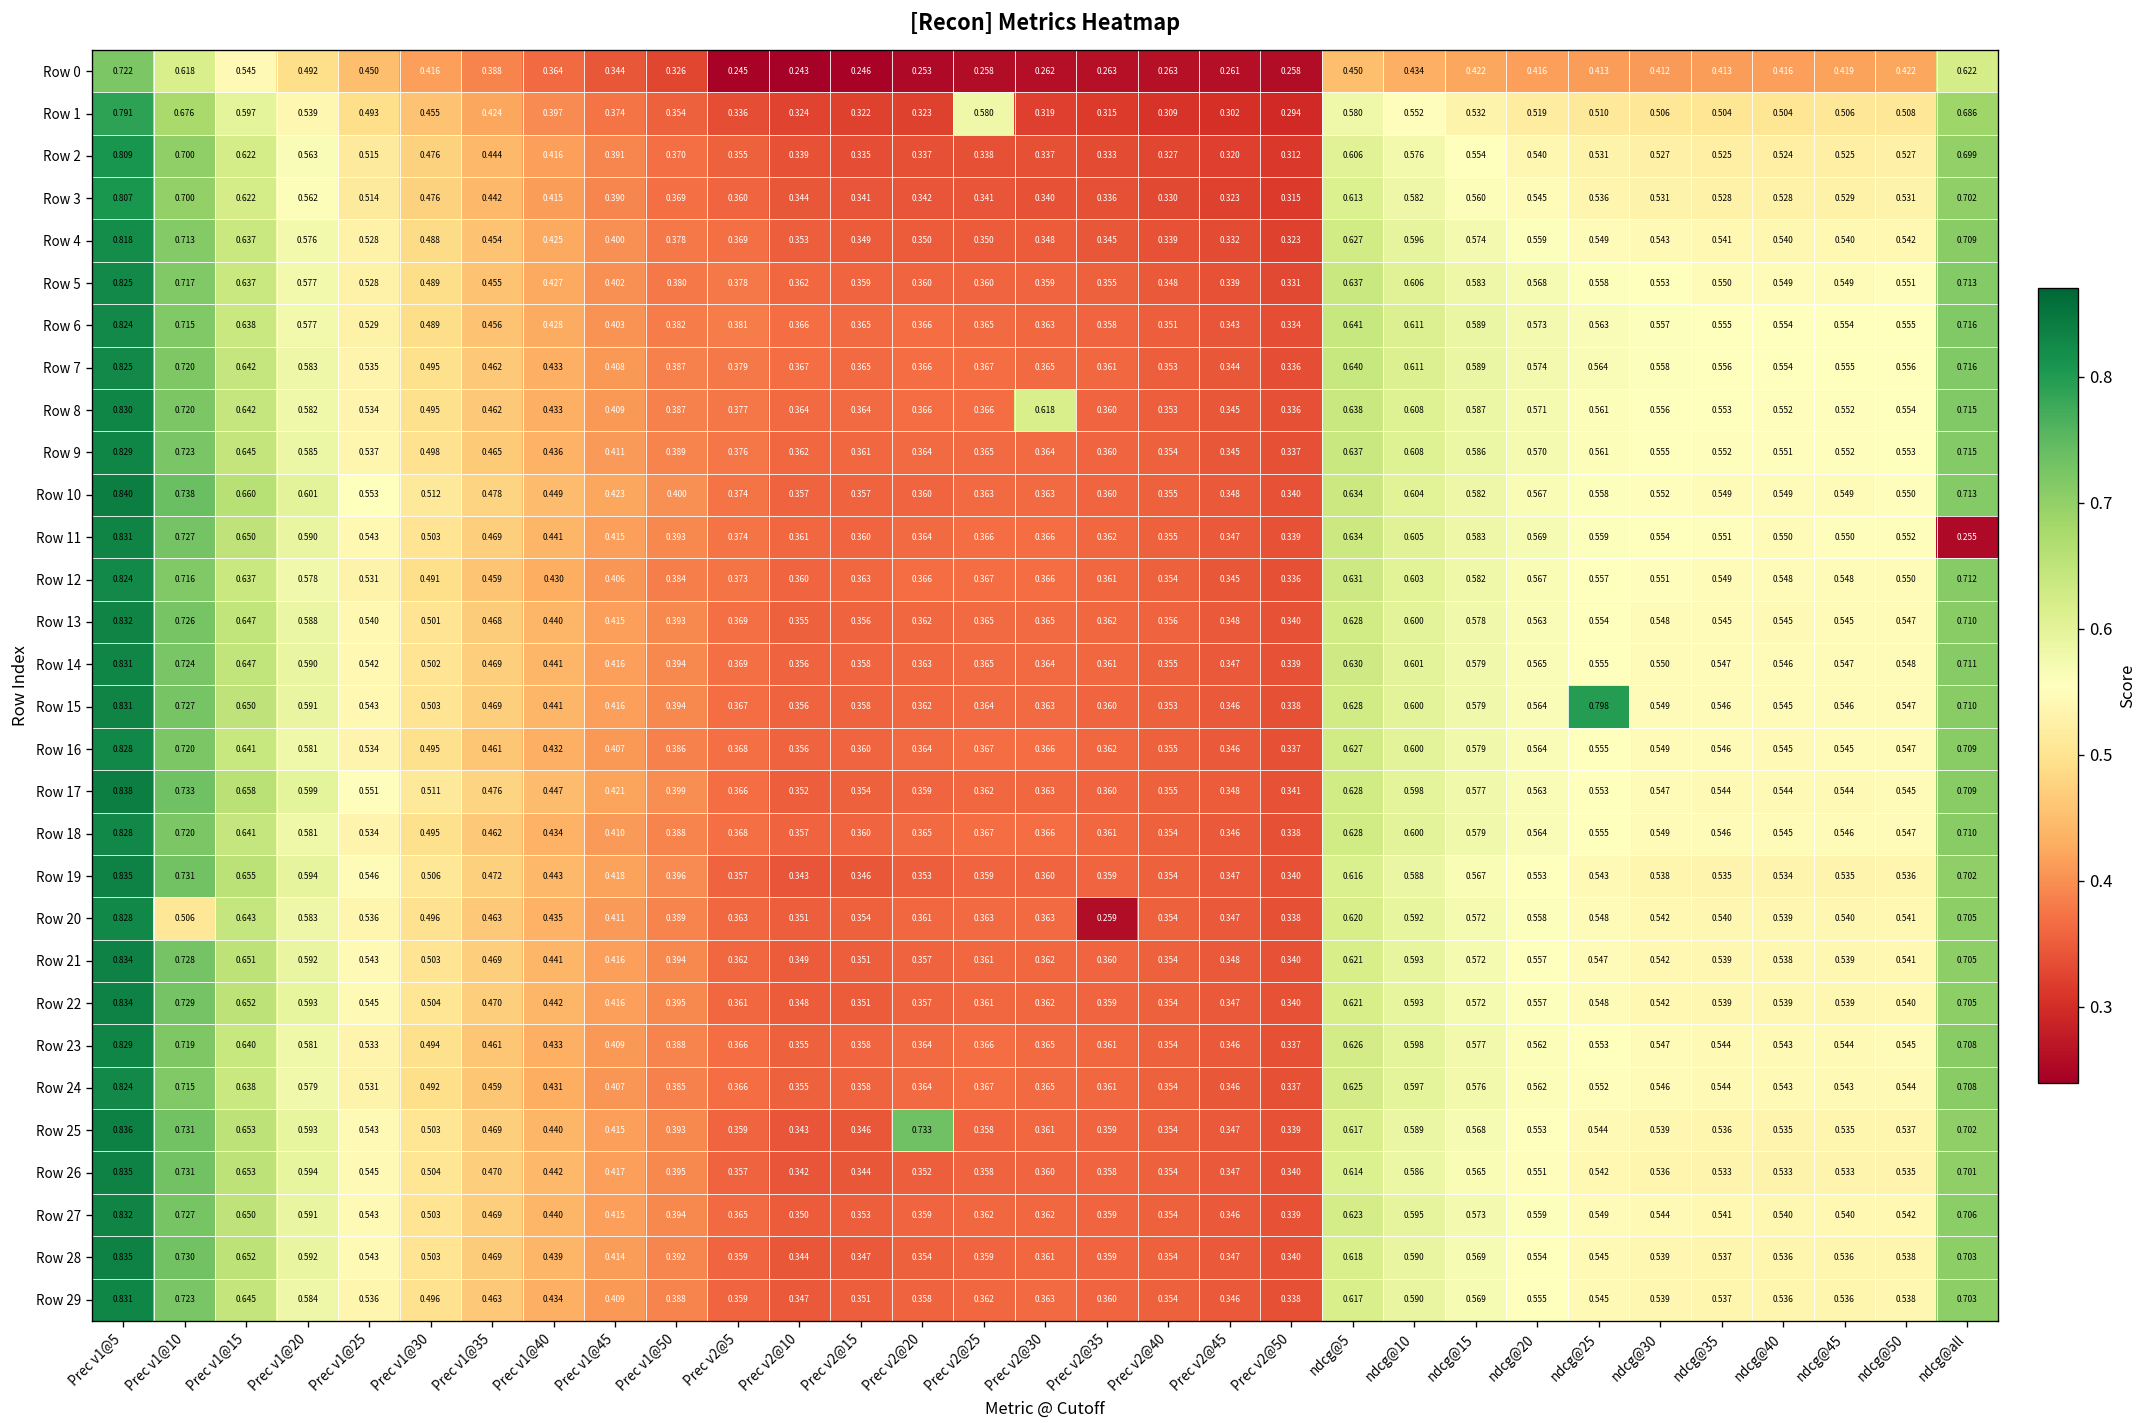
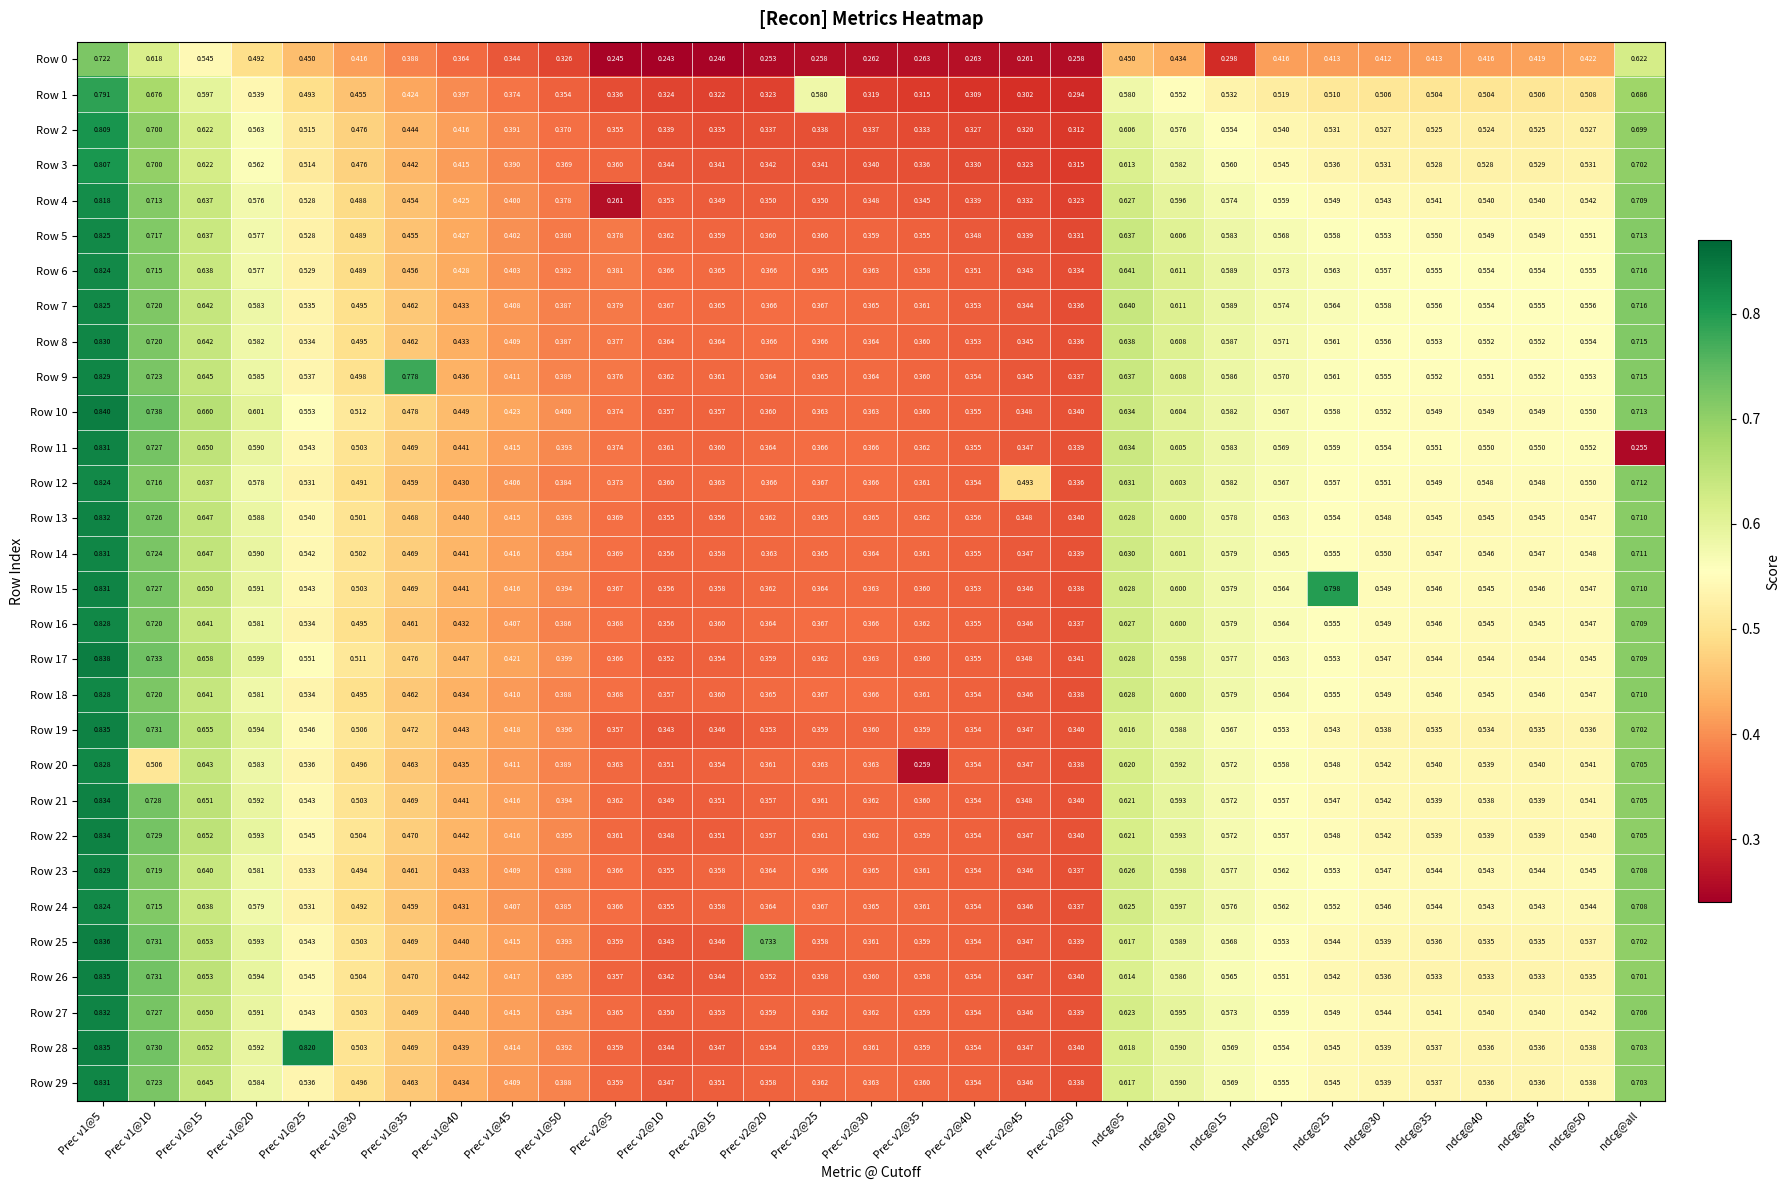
  {
    "Row 0": {
      "Prec v1@5": 0.722,
      "Prec v1@10": 0.618,
      "Prec v1@15": 0.545,
      "Prec v1@20": 0.492,
      "Prec v1@25": 0.450,
      "Prec v1@30": 0.416,
      "Prec v1@35": 0.388,
      "Prec v1@40": 0.364,
      "Prec v1@45": 0.344,
      "Prec v1@50": 0.326,
      "Prec v2@5": 0.245,
      "Prec v2@10": 0.243,
      "Prec v2@15": 0.246,
      "Prec v2@20": 0.253,
      "Prec v2@25": 0.258,
      "Prec v2@30": 0.262,
      "Prec v2@35": 0.263,
      "Prec v2@40": 0.263,
      "Prec v2@45": 0.261,
      "Prec v2@50": 0.258,
      "ndcg@5": 0.450,
      "ndcg@10": 0.434,
-     "ndcg@15": 0.422,
+     "ndcg@15": 0.298,
      "ndcg@20": 0.416,
      "ndcg@25": 0.413,
      "ndcg@30": 0.412,
      "ndcg@35": 0.413,
      "ndcg@40": 0.416,
      "ndcg@45": 0.419,
      "ndcg@50": 0.422,
      "ndcg@all": 0.622
    },
    "Row 4": {
      "Prec v1@5": 0.818,
      "Prec v1@10": 0.713,
      "Prec v1@15": 0.637,
      "Prec v1@20": 0.576,
      "Prec v1@25": 0.528,
      "Prec v1@30": 0.488,
      "Prec v1@35": 0.454,
      "Prec v1@40": 0.425,
      "Prec v1@45": 0.400,
      "Prec v1@50": 0.378,
-     "Prec v2@5": 0.369,
+     "Prec v2@5": 0.261,
      "Prec v2@10": 0.353,
      "Prec v2@15": 0.349,
      "Prec v2@20": 0.350,
      "Prec v2@25": 0.350,
      "Prec v2@30": 0.348,
      "Prec v2@35": 0.345,
      "Prec v2@40": 0.339,
      "Prec v2@45": 0.332,
      "Prec v2@50": 0.323,
      "ndcg@5": 0.627,
      "ndcg@10": 0.596,
      "ndcg@15": 0.574,
      "ndcg@20": 0.559,
      "ndcg@25": 0.549,
      "ndcg@30": 0.543,
      "ndcg@35": 0.541,
      "ndcg@40": 0.540,
      "ndcg@45": 0.540,
      "ndcg@50": 0.542,
      "ndcg@all": 0.709
    },
    "Row 8": {
      "Prec v1@5": 0.830,
      "Prec v1@10": 0.720,
      "Prec v1@15": 0.642,
      "Prec v1@20": 0.582,
      "Prec v1@25": 0.534,
      "Prec v1@30": 0.495,
      "Prec v1@35": 0.462,
      "Prec v1@40": 0.433,
      "Prec v1@45": 0.409,
      "Prec v1@50": 0.387,
      "Prec v2@5": 0.377,
      "Prec v2@10": 0.364,
      "Prec v2@15": 0.364,
      "Prec v2@20": 0.366,
      "Prec v2@25": 0.366,
-     "Prec v2@30": 0.618,
+     "Prec v2@30": 0.364,
      "Prec v2@35": 0.360,
      "Prec v2@40": 0.353,
      "Prec v2@45": 0.345,
      "Prec v2@50": 0.336,
      "ndcg@5": 0.638,
      "ndcg@10": 0.608,
      "ndcg@15": 0.587,
      "ndcg@20": 0.571,
      "ndcg@25": 0.561,
      "ndcg@30": 0.556,
      "ndcg@35": 0.553,
      "ndcg@40": 0.552,
      "ndcg@45": 0.552,
      "ndcg@50": 0.554,
      "ndcg@all": 0.715
    },
    "Row 9": {
      "Prec v1@5": 0.829,
      "Prec v1@10": 0.723,
      "Prec v1@15": 0.645,
      "Prec v1@20": 0.585,
      "Prec v1@25": 0.537,
      "Prec v1@30": 0.498,
-     "Prec v1@35": 0.465,
+     "Prec v1@35": 0.778,
      "Prec v1@40": 0.436,
      "Prec v1@45": 0.411,
      "Prec v1@50": 0.389,
      "Prec v2@5": 0.376,
      "Prec v2@10": 0.362,
      "Prec v2@15": 0.361,
      "Prec v2@20": 0.364,
      "Prec v2@25": 0.365,
      "Prec v2@30": 0.364,
      "Prec v2@35": 0.360,
      "Prec v2@40": 0.354,
      "Prec v2@45": 0.345,
      "Prec v2@50": 0.337,
      "ndcg@5": 0.637,
      "ndcg@10": 0.608,
      "ndcg@15": 0.586,
      "ndcg@20": 0.570,
      "ndcg@25": 0.561,
      "ndcg@30": 0.555,
      "ndcg@35": 0.552,
      "ndcg@40": 0.551,
      "ndcg@45": 0.552,
      "ndcg@50": 0.553,
      "ndcg@all": 0.715
    },
    "Row 12": {
      "Prec v1@5": 0.824,
      "Prec v1@10": 0.716,
      "Prec v1@15": 0.637,
      "Prec v1@20": 0.578,
      "Prec v1@25": 0.531,
      "Prec v1@30": 0.491,
      "Prec v1@35": 0.459,
      "Prec v1@40": 0.430,
      "Prec v1@45": 0.406,
      "Prec v1@50": 0.384,
      "Prec v2@5": 0.373,
      "Prec v2@10": 0.360,
      "Prec v2@15": 0.363,
      "Prec v2@20": 0.366,
      "Prec v2@25": 0.367,
      "Prec v2@30": 0.366,
      "Prec v2@35": 0.361,
      "Prec v2@40": 0.354,
-     "Prec v2@45": 0.345,
+     "Prec v2@45": 0.493,
      "Prec v2@50": 0.336,
      "ndcg@5": 0.631,
      "ndcg@10": 0.603,
      "ndcg@15": 0.582,
      "ndcg@20": 0.567,
      "ndcg@25": 0.557,
      "ndcg@30": 0.551,
      "ndcg@35": 0.549,
      "ndcg@40": 0.548,
      "ndcg@45": 0.548,
      "ndcg@50": 0.550,
      "ndcg@all": 0.712
    },
    "Row 28": {
      "Prec v1@5": 0.835,
      "Prec v1@10": 0.730,
      "Prec v1@15": 0.652,
      "Prec v1@20": 0.592,
-     "Prec v1@25": 0.543,
+     "Prec v1@25": 0.820,
      "Prec v1@30": 0.503,
      "Prec v1@35": 0.469,
      "Prec v1@40": 0.439,
      "Prec v1@45": 0.414,
      "Prec v1@50": 0.392,
      "Prec v2@5": 0.359,
      "Prec v2@10": 0.344,
      "Prec v2@15": 0.347,
      "Prec v2@20": 0.354,
      "Prec v2@25": 0.359,
      "Prec v2@30": 0.361,
      "Prec v2@35": 0.359,
      "Prec v2@40": 0.354,
      "Prec v2@45": 0.347,
      "Prec v2@50": 0.340,
      "ndcg@5": 0.618,
      "ndcg@10": 0.590,
      "ndcg@15": 0.569,
      "ndcg@20": 0.554,
      "ndcg@25": 0.545,
      "ndcg@30": 0.539,
      "ndcg@35": 0.537,
      "ndcg@40": 0.536,
      "ndcg@45": 0.536,
      "ndcg@50": 0.538,
      "ndcg@all": 0.703
    }
  }
